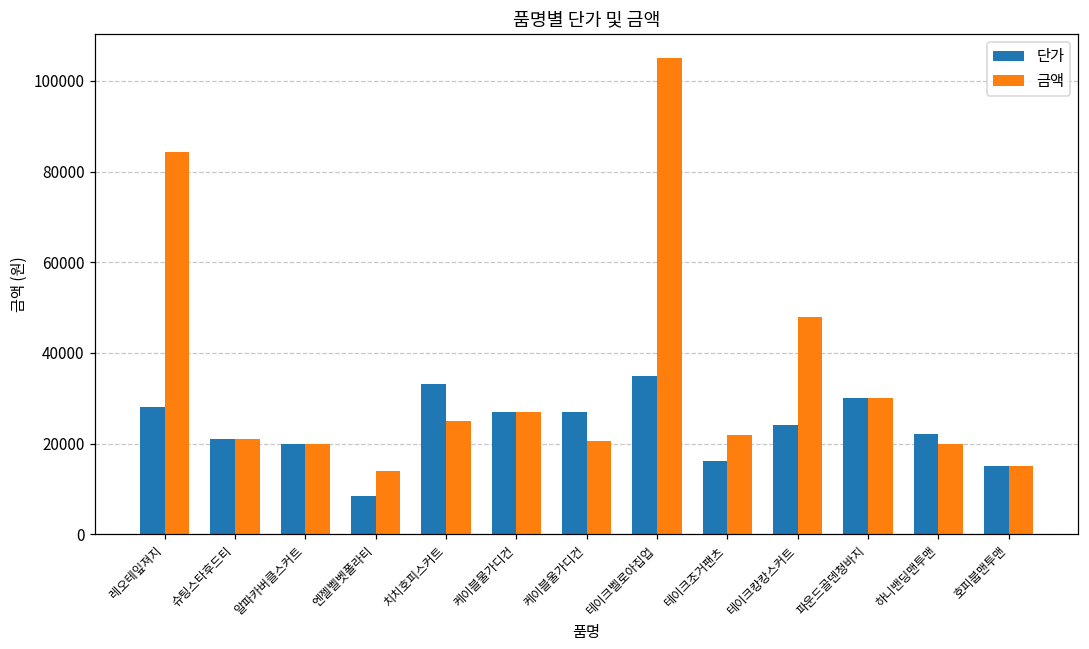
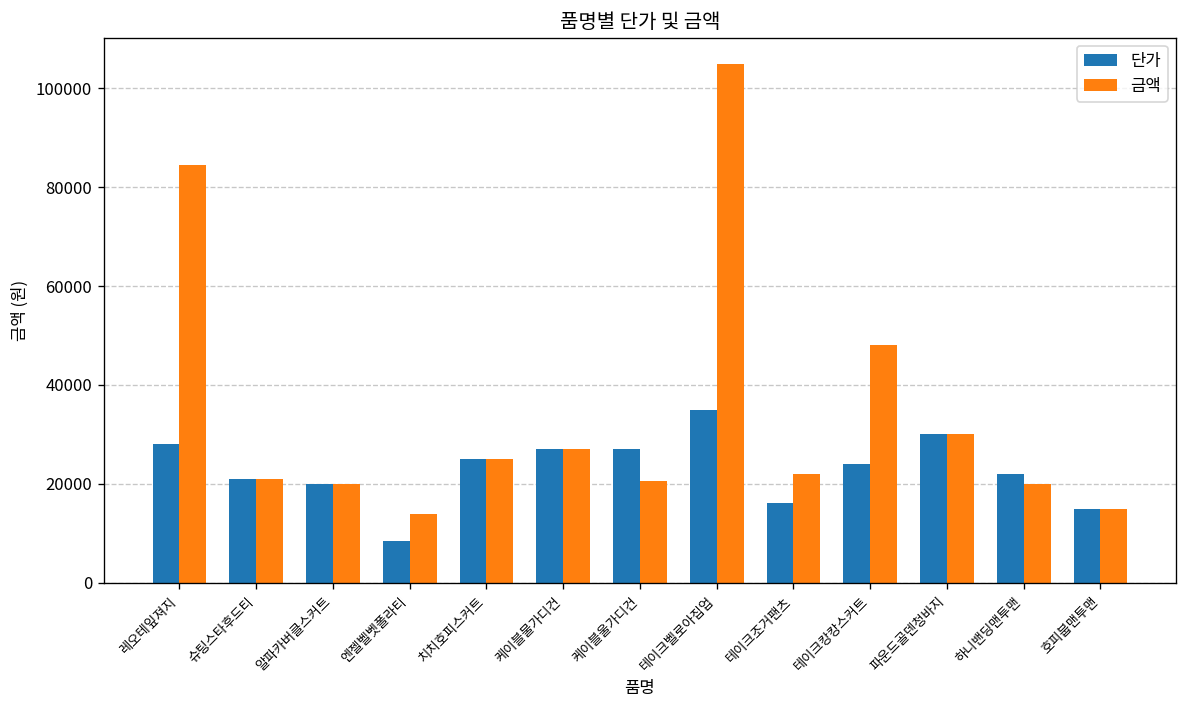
  {
    "단가": {
      "레오테잎져지": 28000,
      "슈팅스타후드티": 21000,
      "알파카버클스커트": 20000,
      "엔젤벨벳폴라티": 9000,
-     "치치호피스커트": 33000,
+     "치치호피스커트": 25000,
      "케이블물가디건": 27000,
      "케이블울가디건": 27000,
      "테이크벨로아집업": 35000,
      "테이크조거팬츠": 16000,
      "테이크캉캉스커트": 24000,
      "파운드골덴청바지": 30000,
      "하니밴딩맨투맨": 22000,
      "호피붑맨투맨": 15000
    },
    "금액": {
      "레오테잎져지": 84000,
      "슈팅스타후드티": 21000,
      "알파카버클스커트": 20000,
      "엔젤벨벳폴라티": 14000,
      "치치호피스커트": 25000,
      "케이블물가디건": 27000,
      "케이블울가디건": 21000,
      "테이크벨로아집업": 105000,
      "테이크조거팬츠": 22000,
      "테이크캉캉스커트": 48000,
      "파운드골덴청바지": 30000,
      "하니밴딩맨투맨": 20000,
      "호피붑맨투맨": 15000
    }
  }
